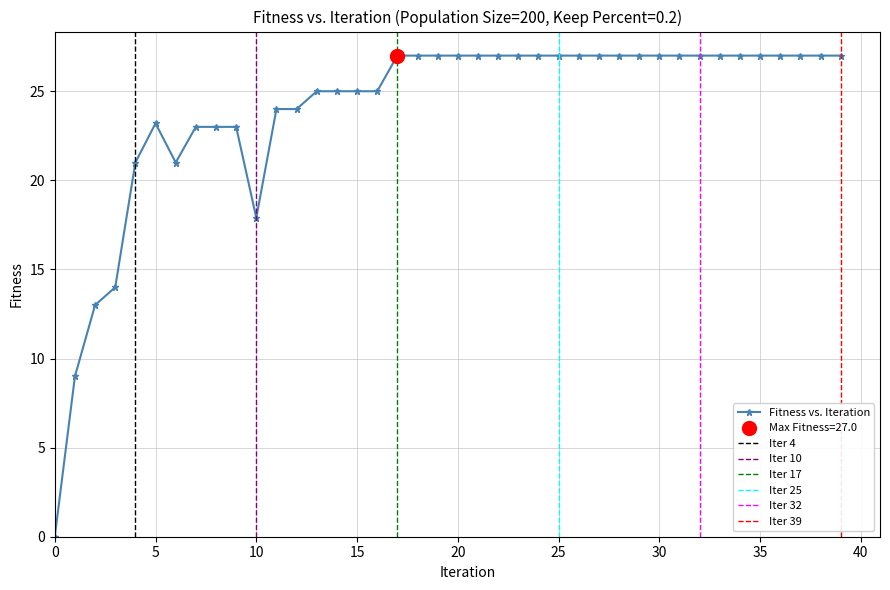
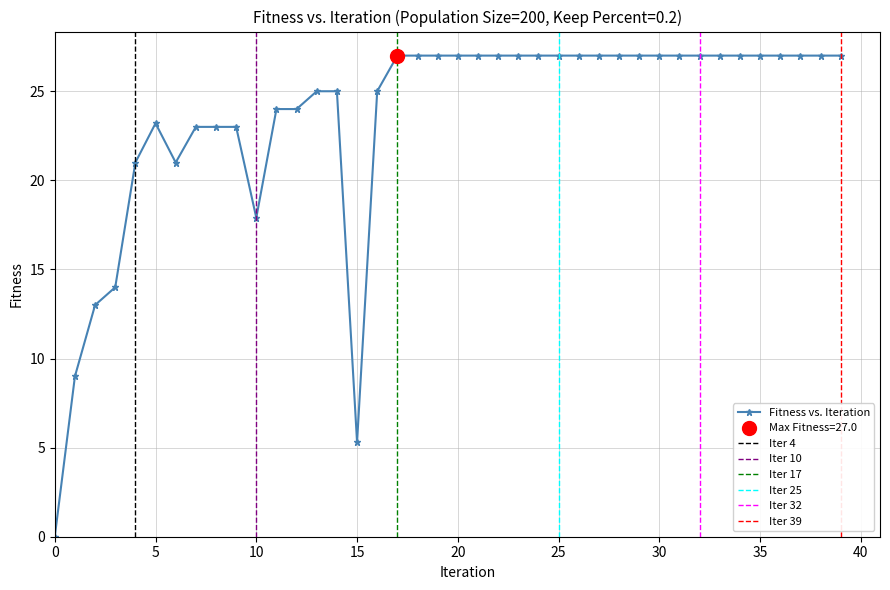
  {
    "Fitness vs. Iteration": {
      "0": 0.0,
      "5": 23.2,
      "10": 17.9,
-     "15": 25.0,
+     "15": 5.3,
      "20": 27.0,
      "25": 27.0,
      "30": 27.0,
      "35": 27.0
    }
  }
